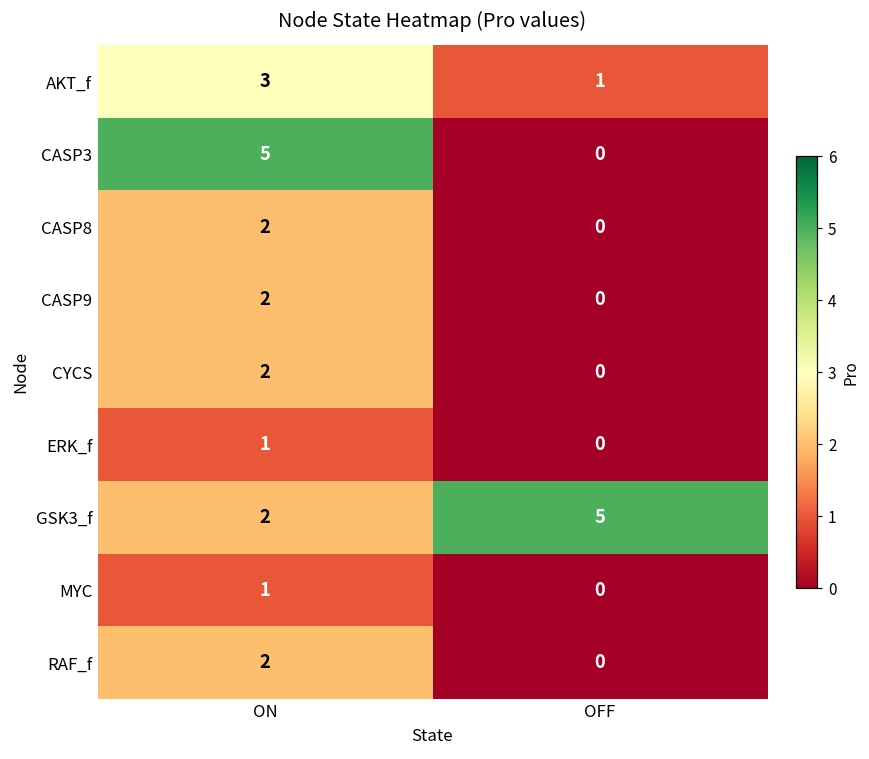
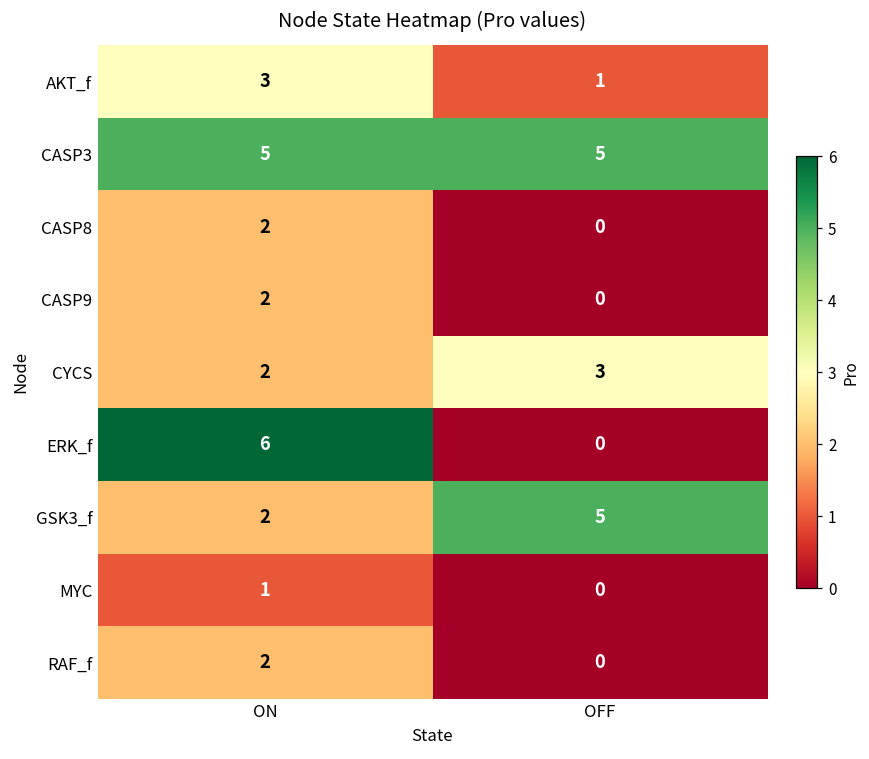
  {
    "AKT_f": {
      "ON": 3,
      "OFF": 1
    },
    "CASP3": {
      "ON": 5,
-     "OFF": 0
+     "OFF": 5
    },
    "CASP8": {
      "ON": 2,
      "OFF": 0
    },
    "CASP9": {
      "ON": 2,
      "OFF": 0
    },
    "CYCS": {
      "ON": 2,
-     "OFF": 0
+     "OFF": 3
    },
    "ERK_f": {
-     "ON": 1,
+     "ON": 6,
      "OFF": 0
    },
    "GSK3_f": {
      "ON": 2,
      "OFF": 5
    },
    "MYC": {
      "ON": 1,
      "OFF": 0
    },
    "RAF_f": {
      "ON": 2,
      "OFF": 0
    }
  }
